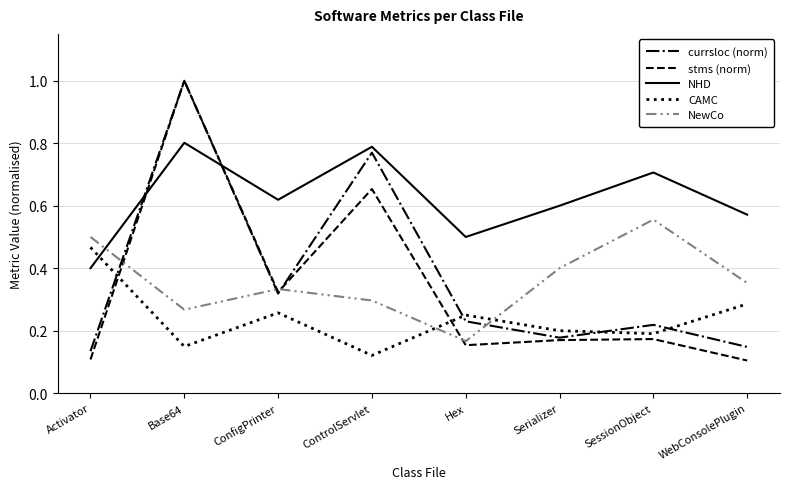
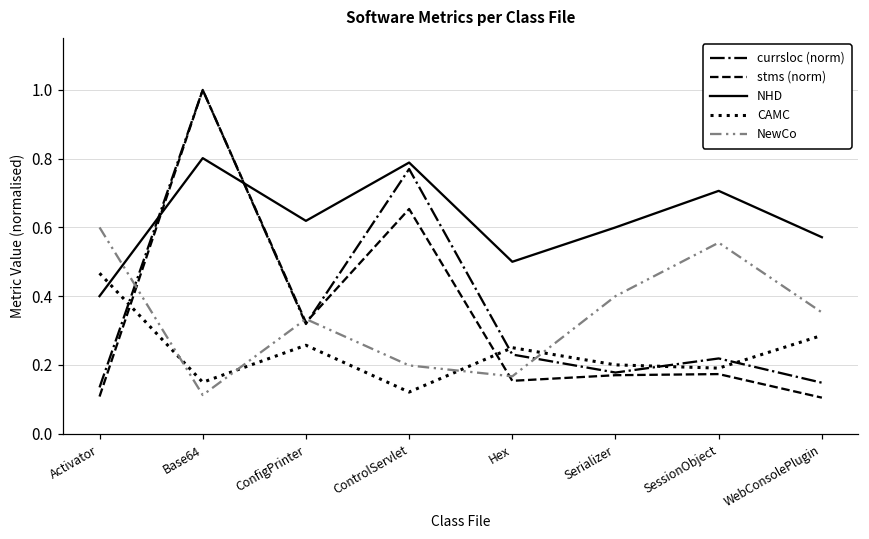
  {
    "NewCo": {
-     "Activator": 0.5,
-     "Base64": 0.27,
+     "Activator": 0.6,
+     "Base64": 0.11,
      "ConfigPrinter": 0.33,
-     "ControlServlet": 0.30,
+     "ControlServlet": 0.20,
      "Hex": 0.17,
      "Serializer": 0.40,
      "SessionObject": 0.56,
      "WebConsolePlugin": 0.35
    }
  }
